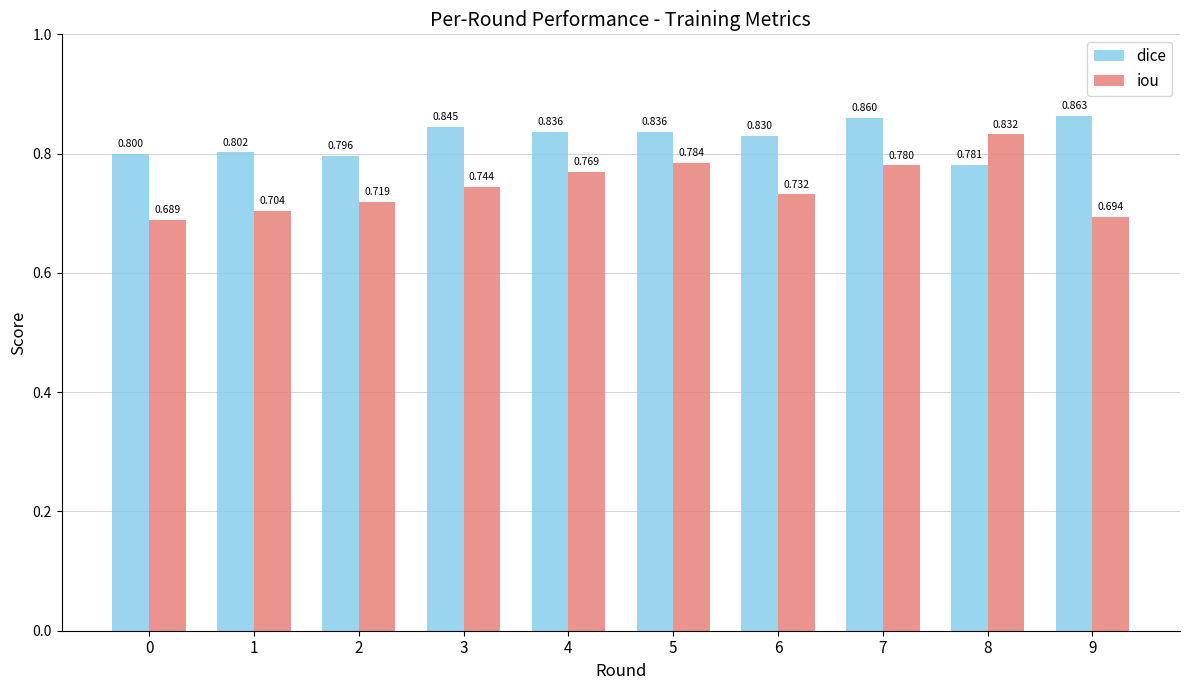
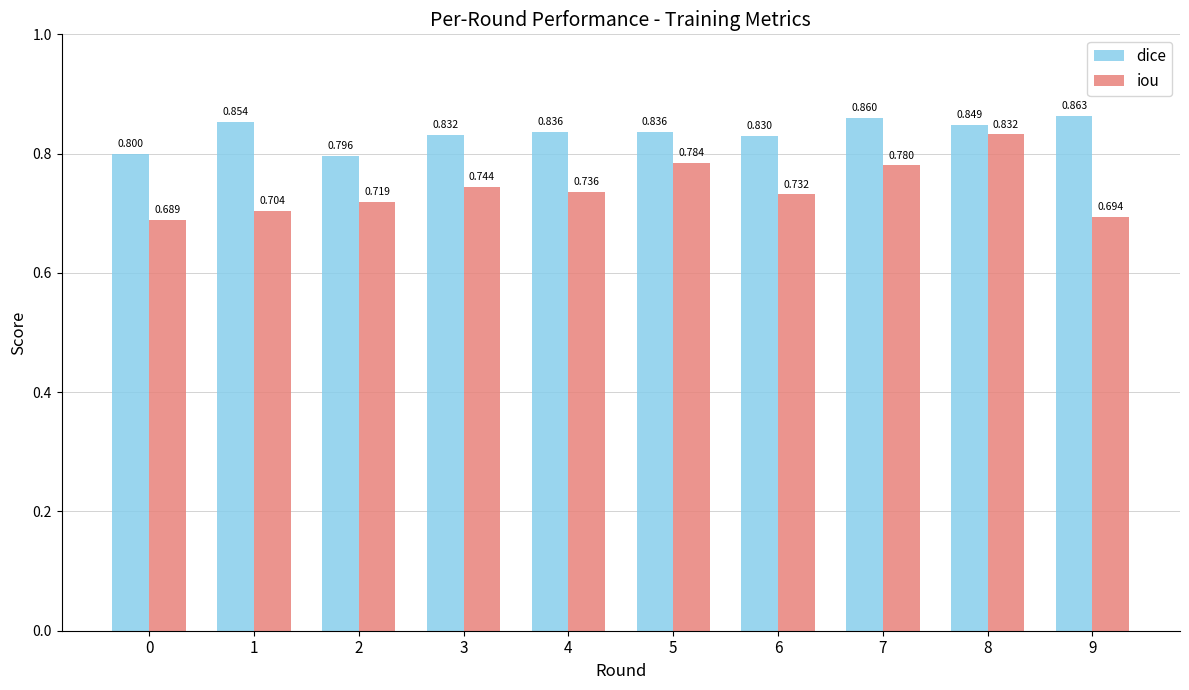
  {
    "dice": {
      "0": 0.800,
-     "1": 0.802,
+     "1": 0.854,
      "2": 0.796,
-     "3": 0.845,
+     "3": 0.832,
      "4": 0.836,
      "5": 0.836,
      "6": 0.830,
      "7": 0.860,
-     "8": 0.781,
+     "8": 0.849,
      "9": 0.863
    },
    "iou": {
      "0": 0.689,
      "1": 0.704,
      "2": 0.719,
      "3": 0.744,
-     "4": 0.769,
+     "4": 0.736,
      "5": 0.784,
      "6": 0.732,
      "7": 0.780,
      "8": 0.832,
      "9": 0.694
    }
  }
